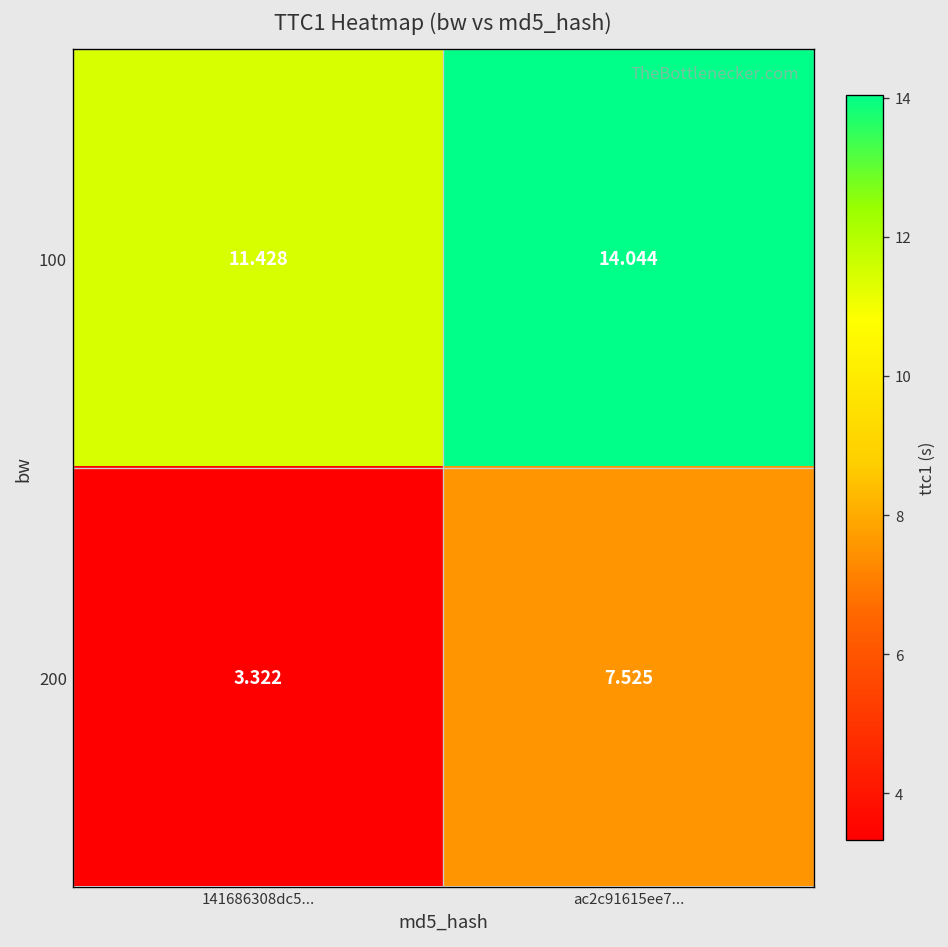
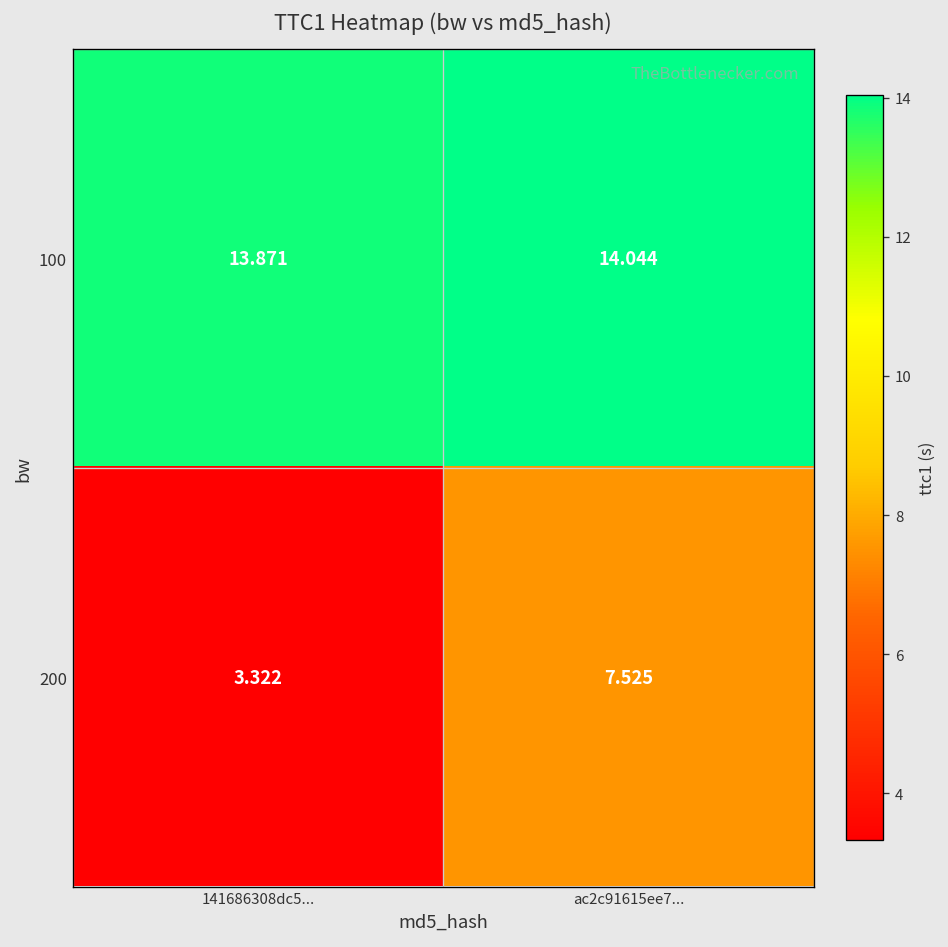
  {
    "100": {
-     "141686308dc5...": 11.428
+     "141686308dc5...": 13.871
    },
    "200": {
      "141686308dc5...": 3.322,
      "ac2c91615ee7...": 7.525
    }
  }
